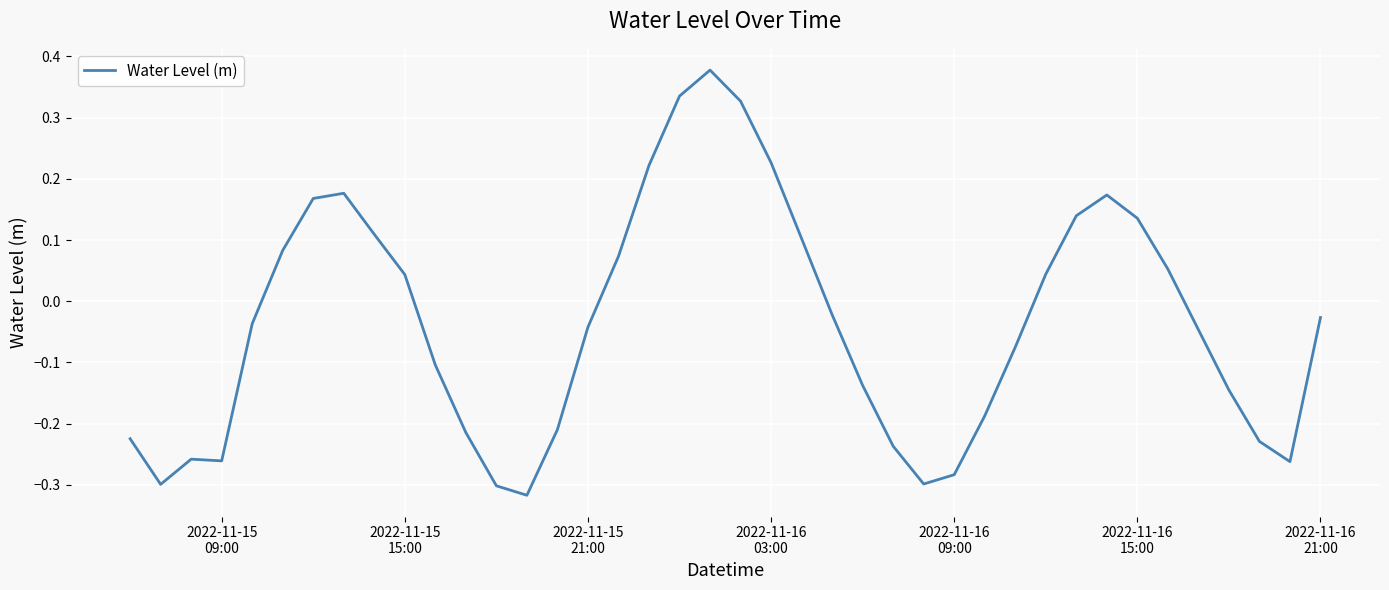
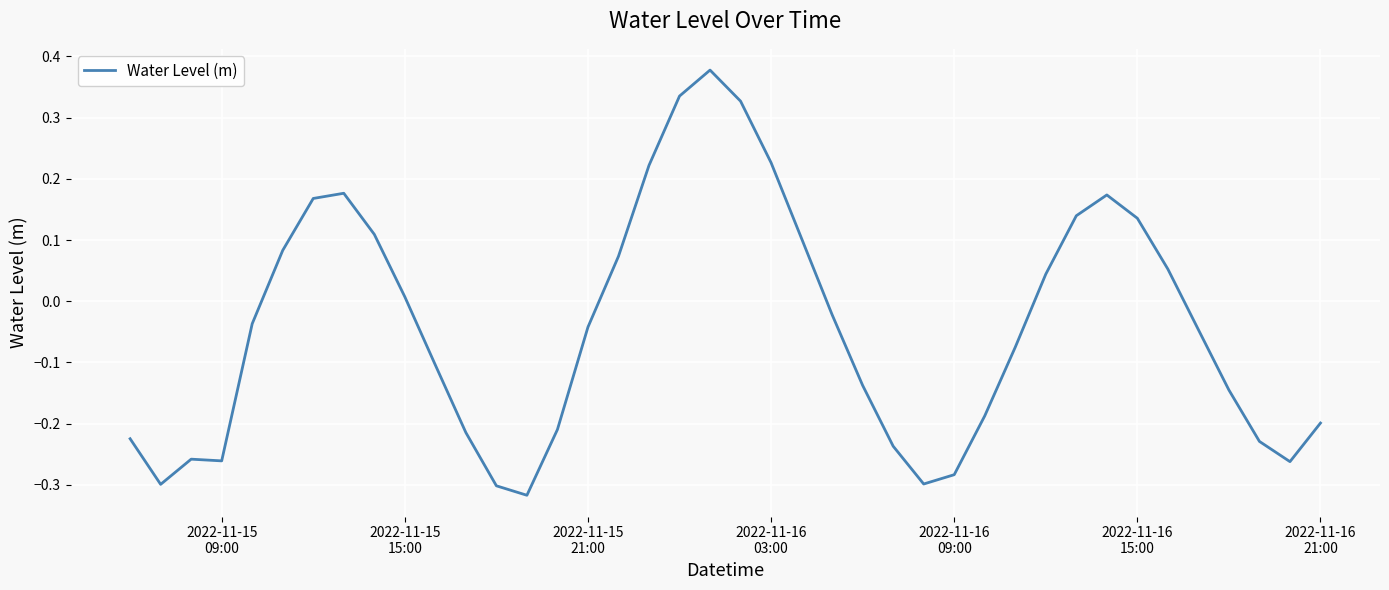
  {
    "2022-11-15 09:00": -0.26,
-   "2022-11-15 15:00": 0.04,
+   "2022-11-15 15:00": 0.01,
    "2022-11-15 21:00": -0.04,
    "2022-11-16 03:00": 0.23,
    "2022-11-16 09:00": -0.28,
    "2022-11-16 15:00": 0.14,
-   "2022-11-16 21:00": -0.03
+   "2022-11-16 21:00": -0.20
  }
